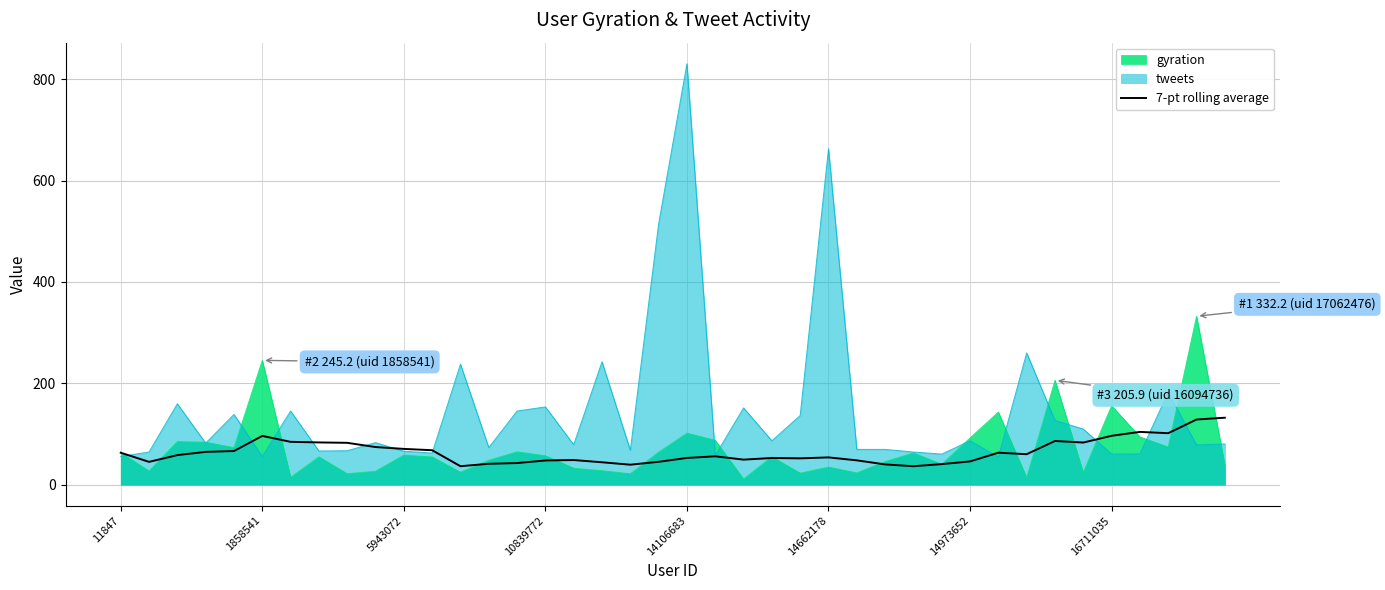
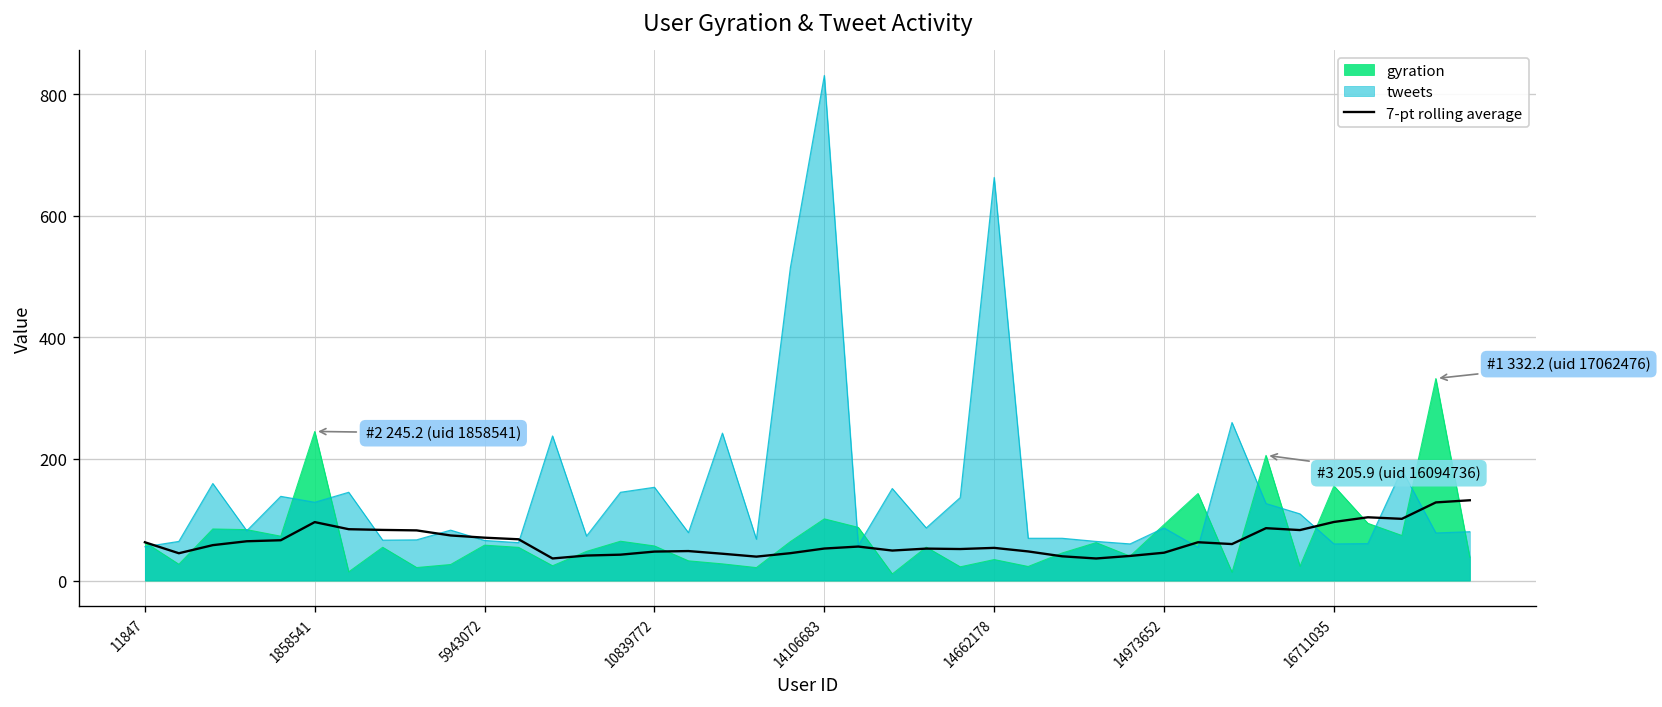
  {
    "gyration": {
      "5943072": 60,
      "10839772": 60,
      "14106683": 100,
      "14662178": 30,
      "14973652": 90
    },
    "tweets": {
      "11847": 60,
-     "1858541": 60,
+     "1858541": 130,
      "10839772": 150,
      "14106683": 830,
      "14662178": 660,
      "14973652": 90,
      "16711035": 60
    },
    "7-pt rolling average": {
      "1858541": 100,
      "10839772": 50,
      "14106683": 50,
      "14662178": 50,
      "14973652": 50,
      "16711035": 100
    }
  }
